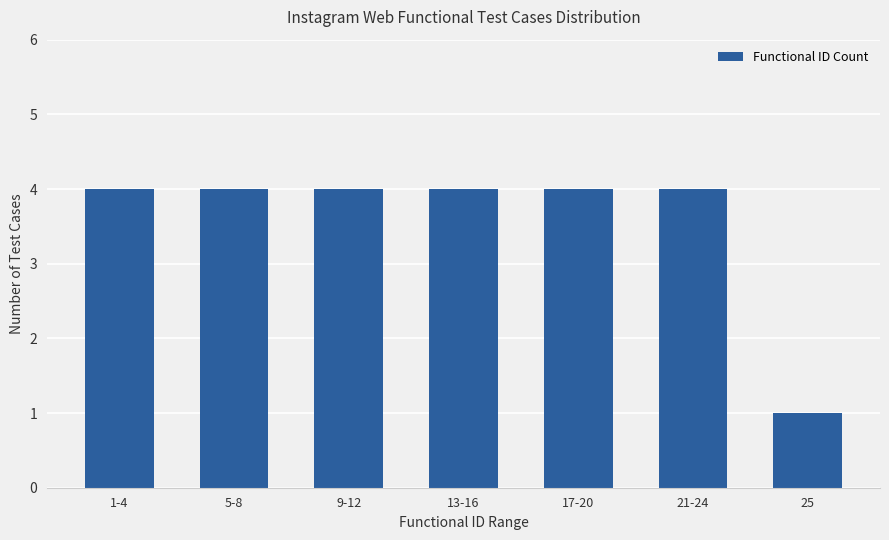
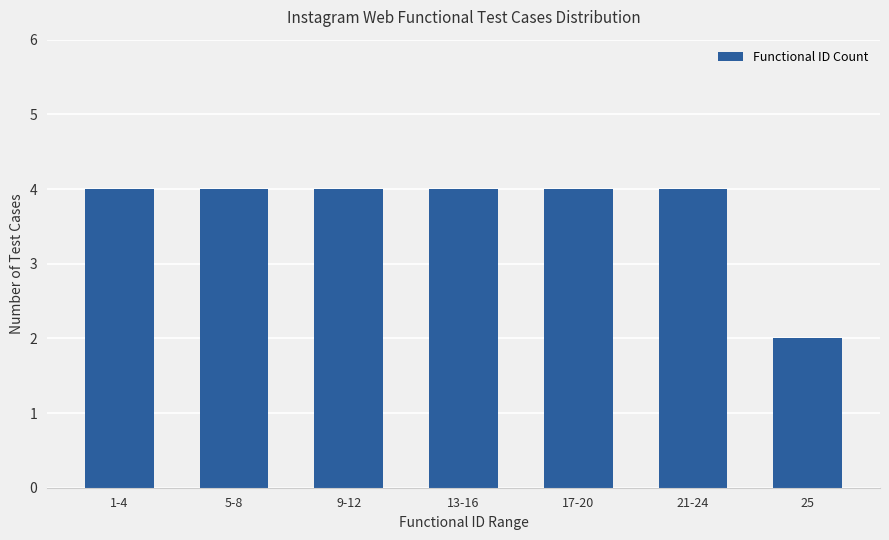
  {
    "1-4": 4,
    "5-8": 4,
    "9-12": 4,
    "13-16": 4,
    "17-20": 4,
    "21-24": 4,
-   "25": 1
+   "25": 2
  }
